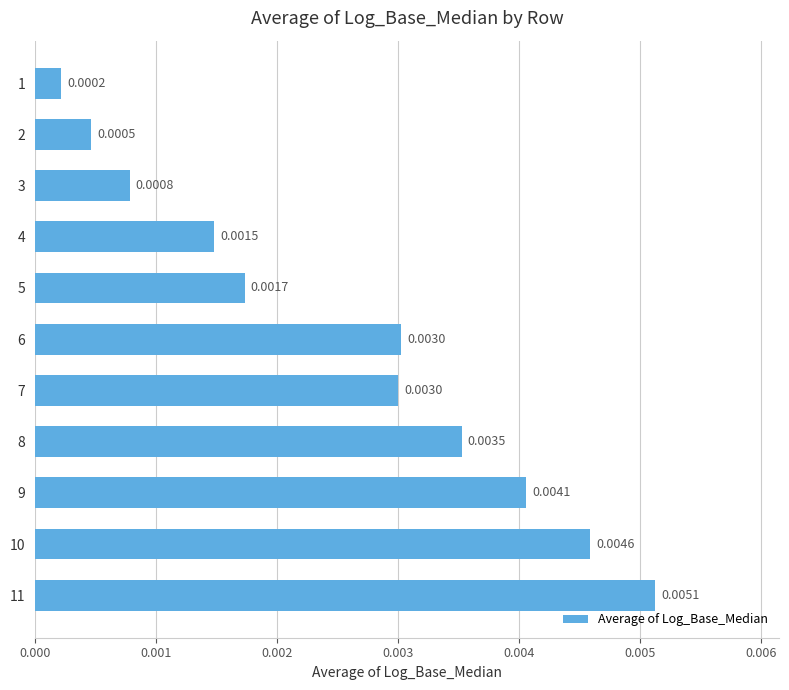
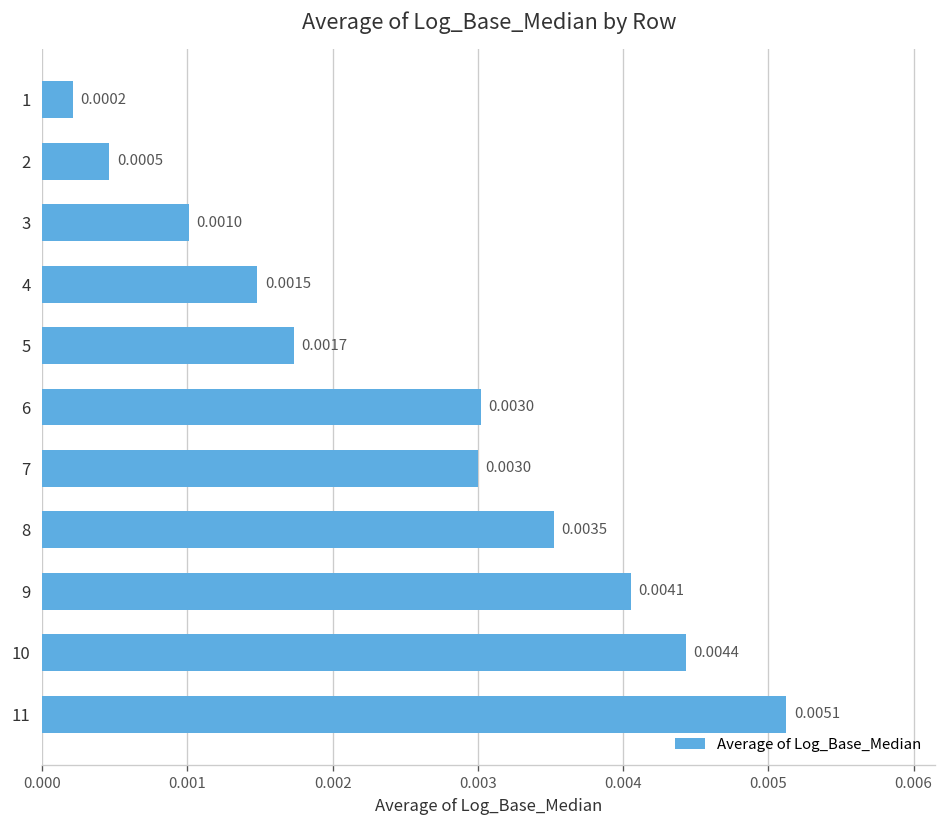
  {
    "1": 0.0002,
    "2": 0.0005,
-   "3": 0.0008,
+   "3": 0.0010,
    "4": 0.0015,
    "5": 0.0017,
    "6": 0.0030,
    "7": 0.0030,
    "8": 0.0035,
    "9": 0.0041,
-   "10": 0.0046,
+   "10": 0.0044,
    "11": 0.0051
  }
